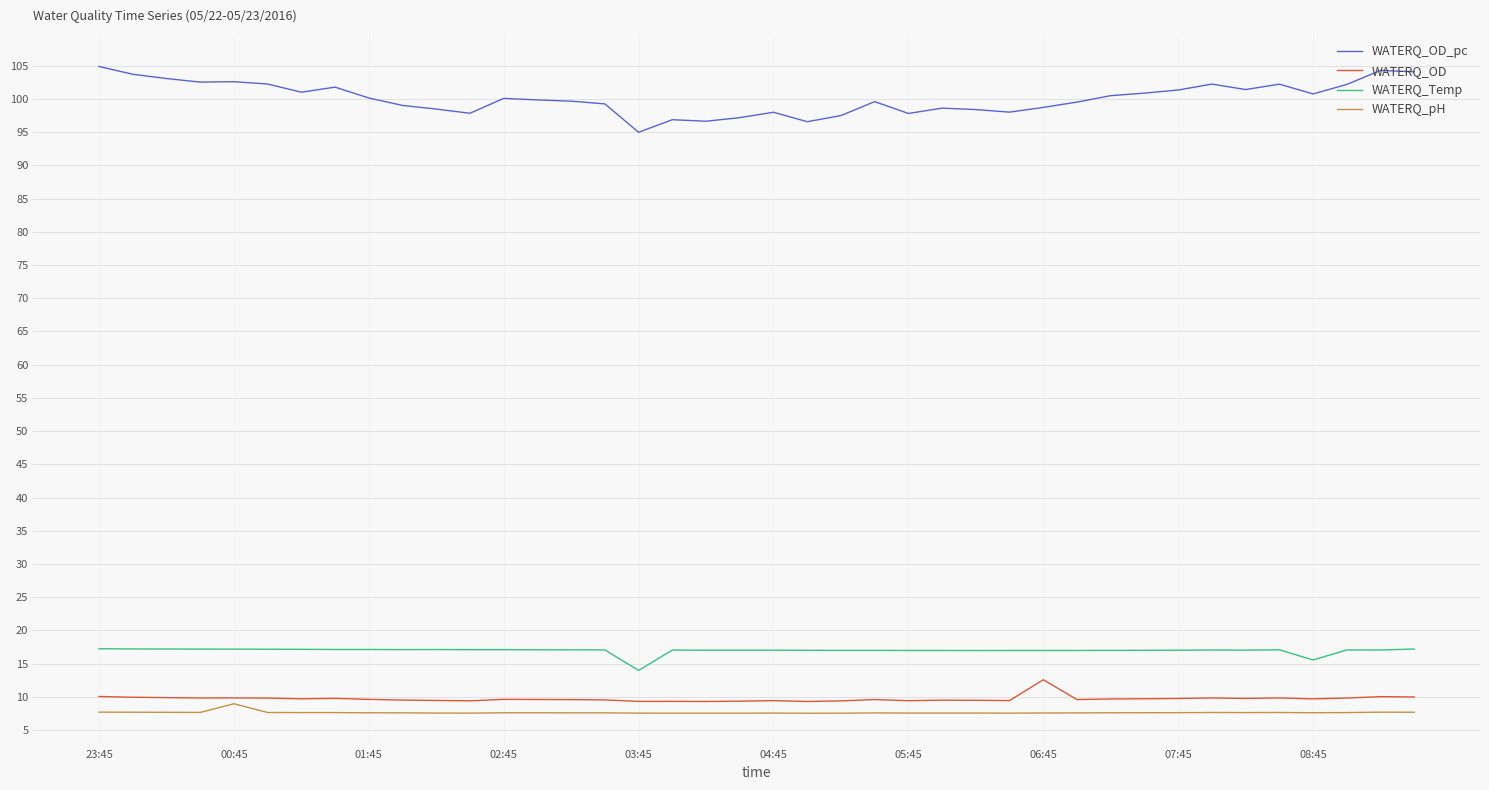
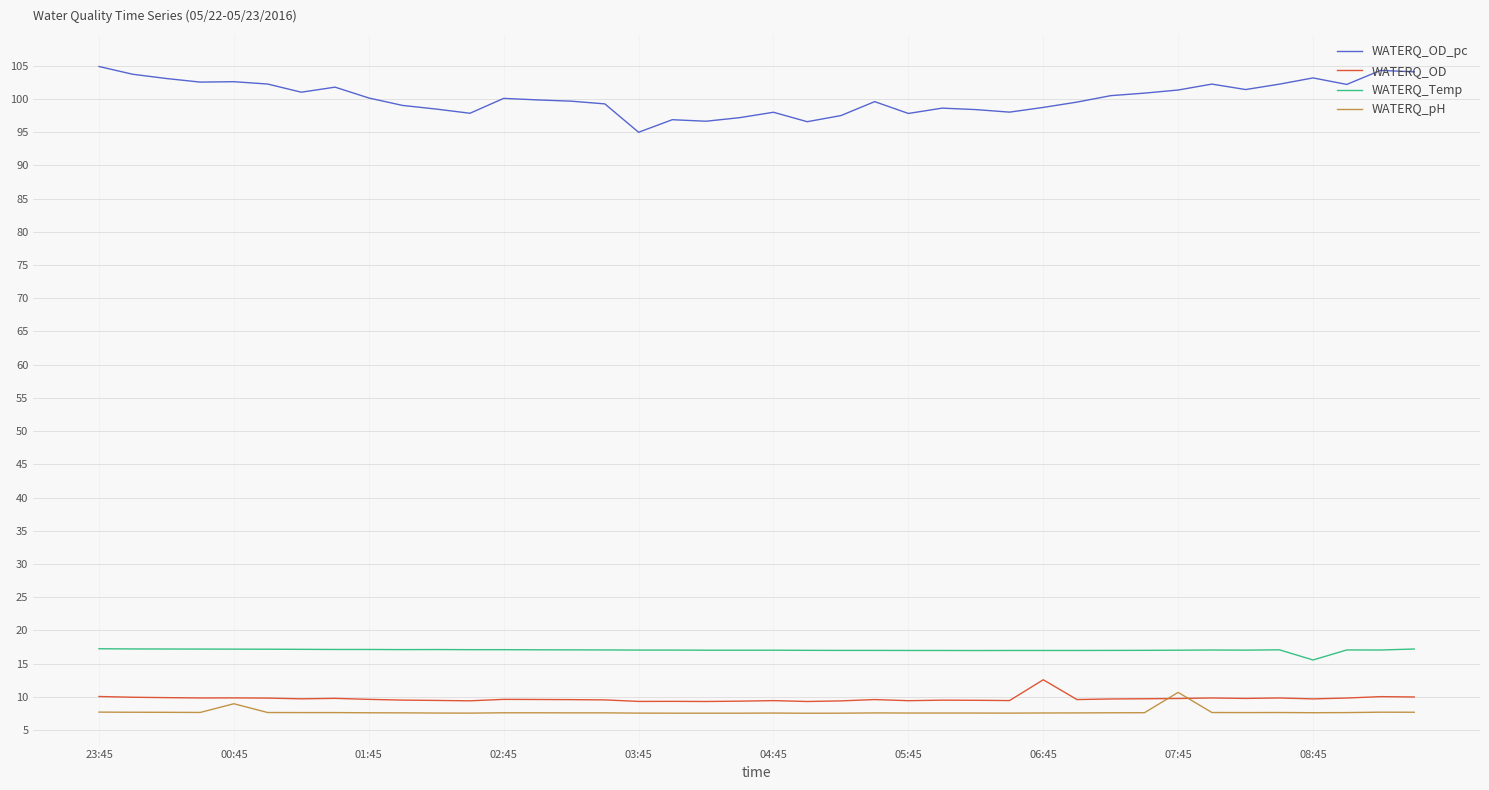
  {
    "WATERQ_OD_pc": {
      "23:45": 105,
      "00:45": 103,
      "01:45": 100,
      "02:45": 100,
      "03:45": 95,
      "04:45": 98,
      "05:45": 98,
      "06:45": 99,
      "07:45": 101,
-     "08:45": 101
+     "08:45": 103
    },
    "WATERQ_OD": {
      "23:45": 10,
      "00:45": 10,
      "01:45": 10,
      "02:45": 10,
      "03:45": 9,
      "04:45": 9,
      "05:45": 9,
      "06:45": 13,
      "07:45": 10,
      "08:45": 10
    },
    "WATERQ_Temp": {
      "23:45": 17,
      "00:45": 17,
      "01:45": 17,
      "02:45": 17,
-     "03:45": 14,
+     "03:45": 17,
      "04:45": 17,
      "05:45": 17,
      "06:45": 17,
      "07:45": 17,
      "08:45": 16
    },
    "WATERQ_pH": {
      "23:45": 8,
      "00:45": 9,
      "01:45": 8,
      "02:45": 8,
      "03:45": 8,
      "04:45": 8,
      "05:45": 8,
      "06:45": 8,
-     "07:45": 8,
+     "07:45": 11,
      "08:45": 8
    }
  }
